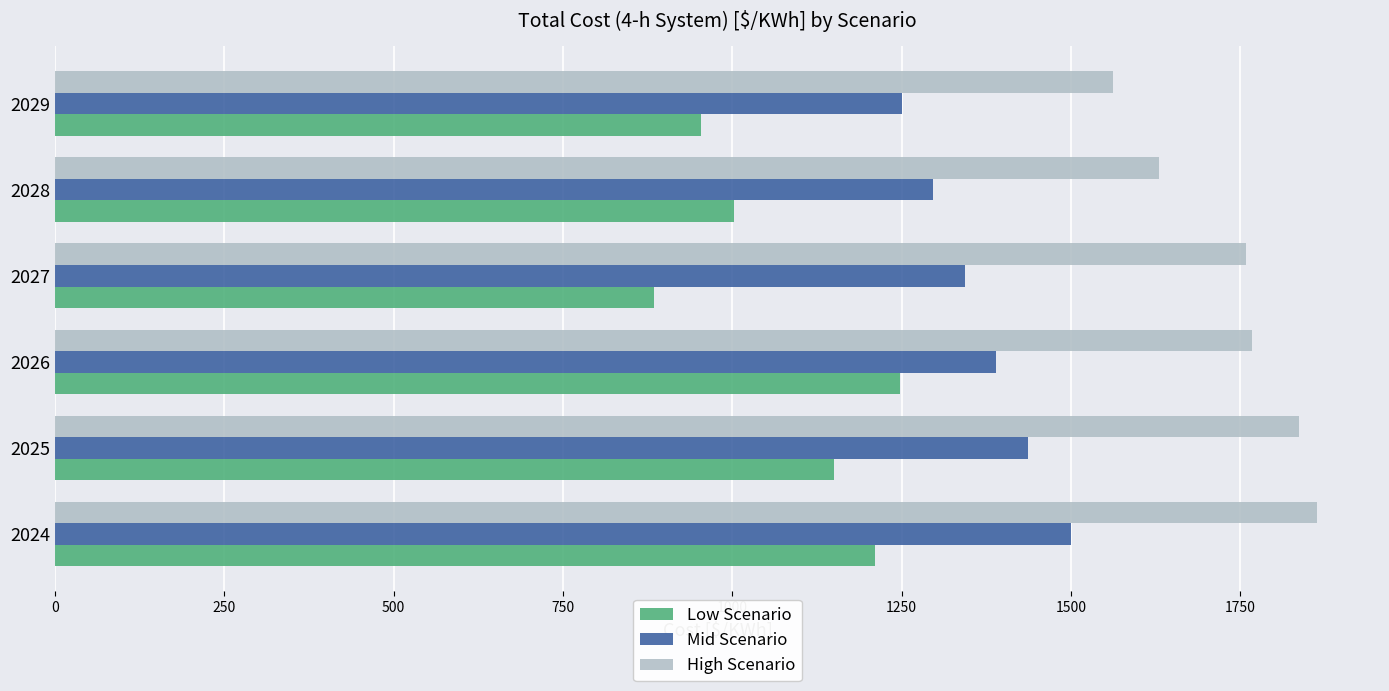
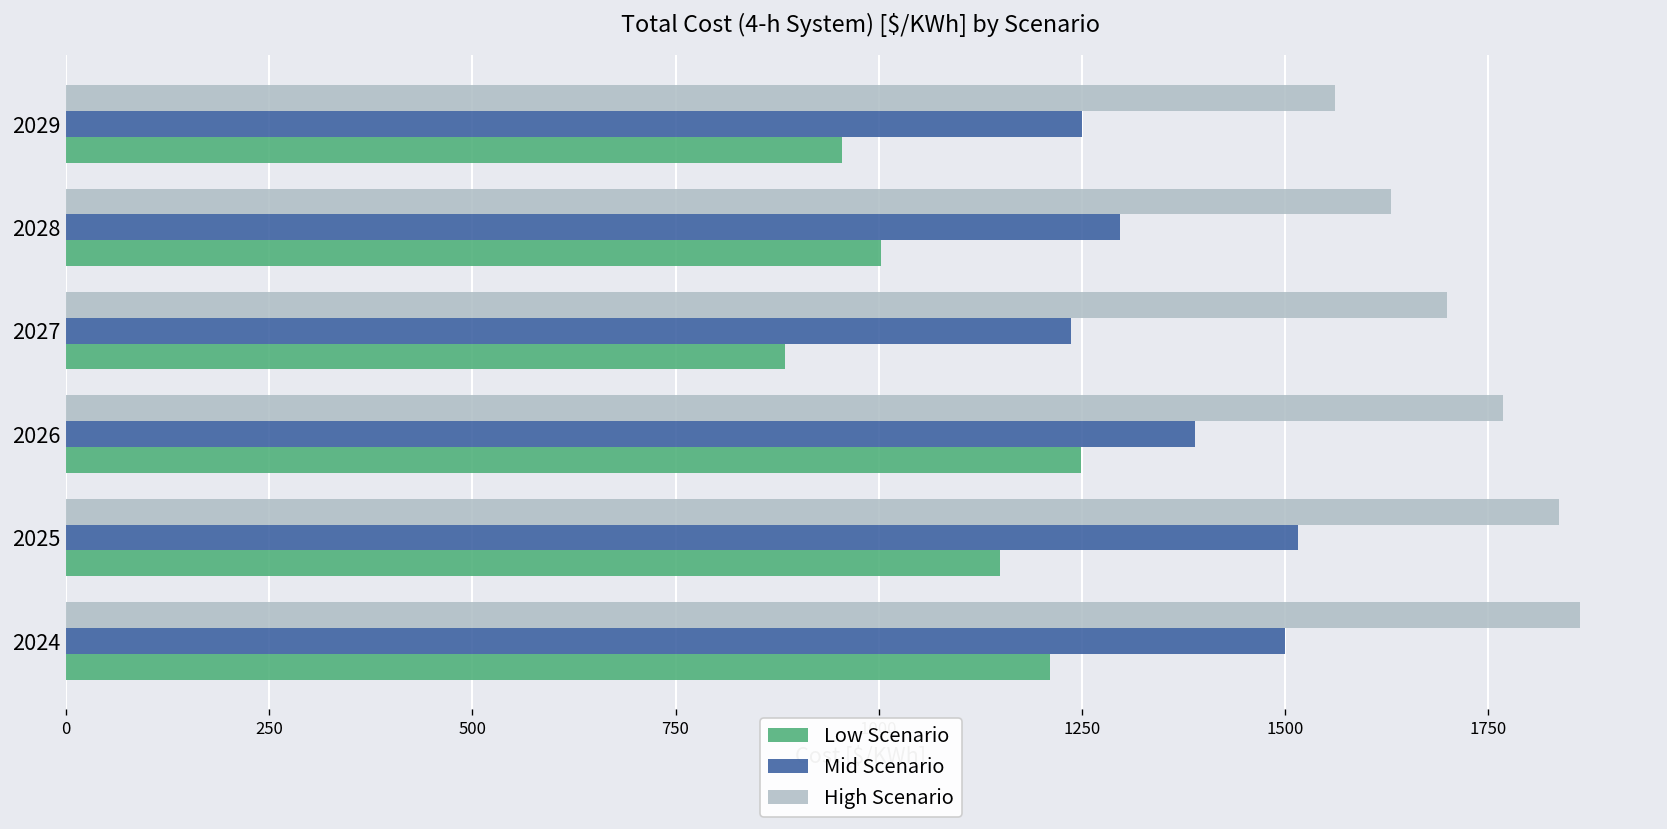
  {
    "Low Scenario": {
      "2029": 950,
      "2028": 1000,
      "2027": 880,
      "2026": 1250,
      "2025": 1150,
      "2024": 1210
    },
    "Mid Scenario": {
      "2029": 1250,
      "2028": 1300,
-     "2027": 1340,
+     "2027": 1240,
      "2026": 1390,
-     "2025": 1440,
+     "2025": 1520,
      "2024": 1500
    },
    "High Scenario": {
      "2029": 1560,
      "2028": 1630,
-     "2027": 1760,
+     "2027": 1700,
      "2026": 1770,
      "2025": 1840,
      "2024": 1860
    }
  }
